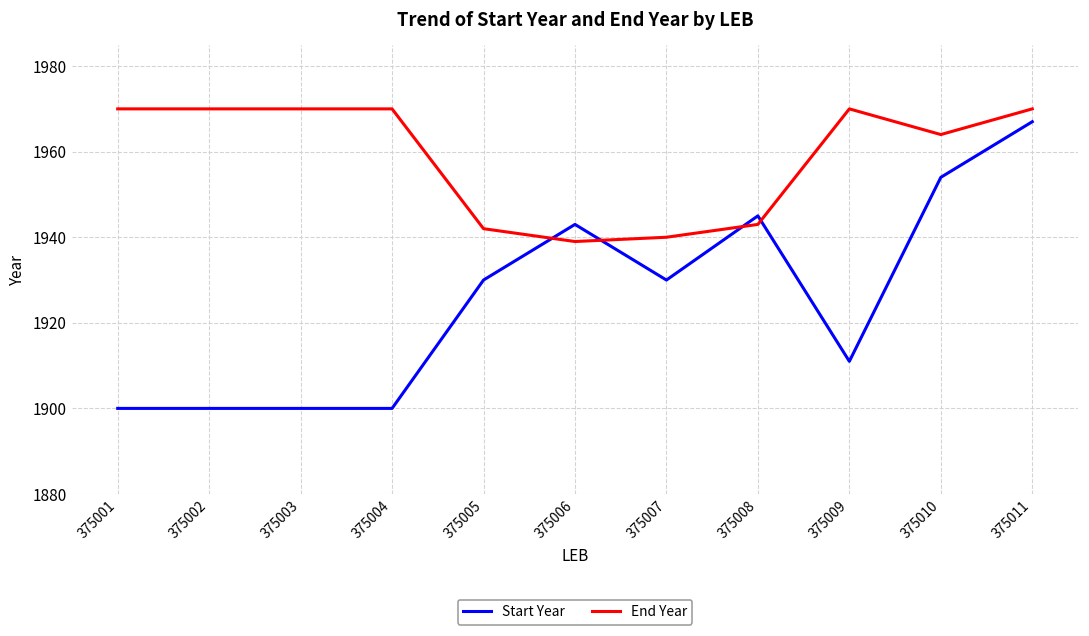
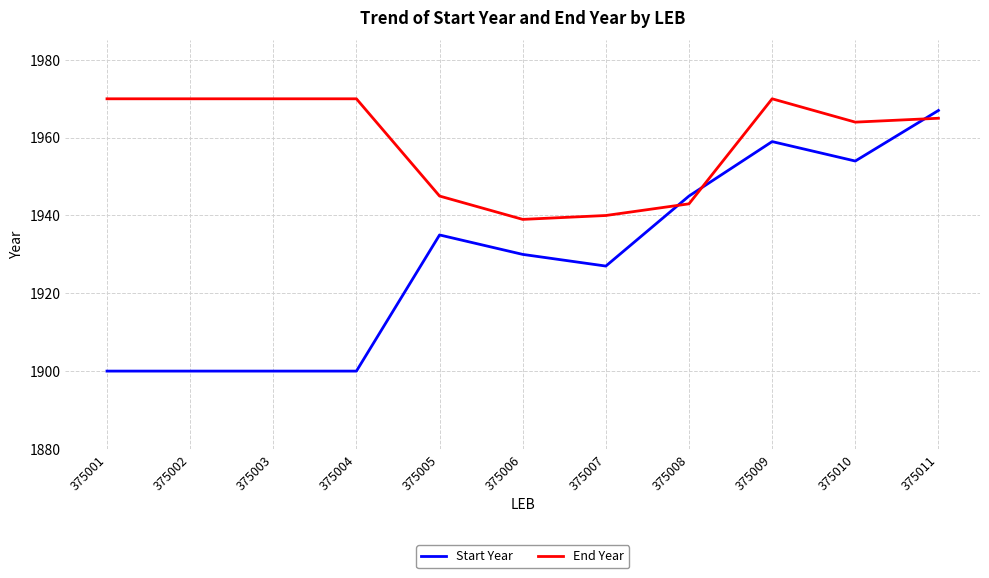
  {
    "Start Year": {
      "375001": 1900,
      "375002": 1900,
      "375003": 1900,
      "375004": 1900,
-     "375005": 1930,
-     "375006": 1943,
-     "375007": 1930,
+     "375005": 1935,
+     "375006": 1930,
+     "375007": 1927,
      "375008": 1945,
-     "375009": 1911,
+     "375009": 1959,
      "375010": 1954,
      "375011": 1967
    },
    "End Year": {
      "375001": 1970,
      "375002": 1970,
      "375003": 1970,
      "375004": 1970,
-     "375005": 1942,
+     "375005": 1945,
      "375006": 1939,
      "375007": 1940,
      "375008": 1943,
      "375009": 1970,
      "375010": 1964,
-     "375011": 1970
+     "375011": 1965
    }
  }
